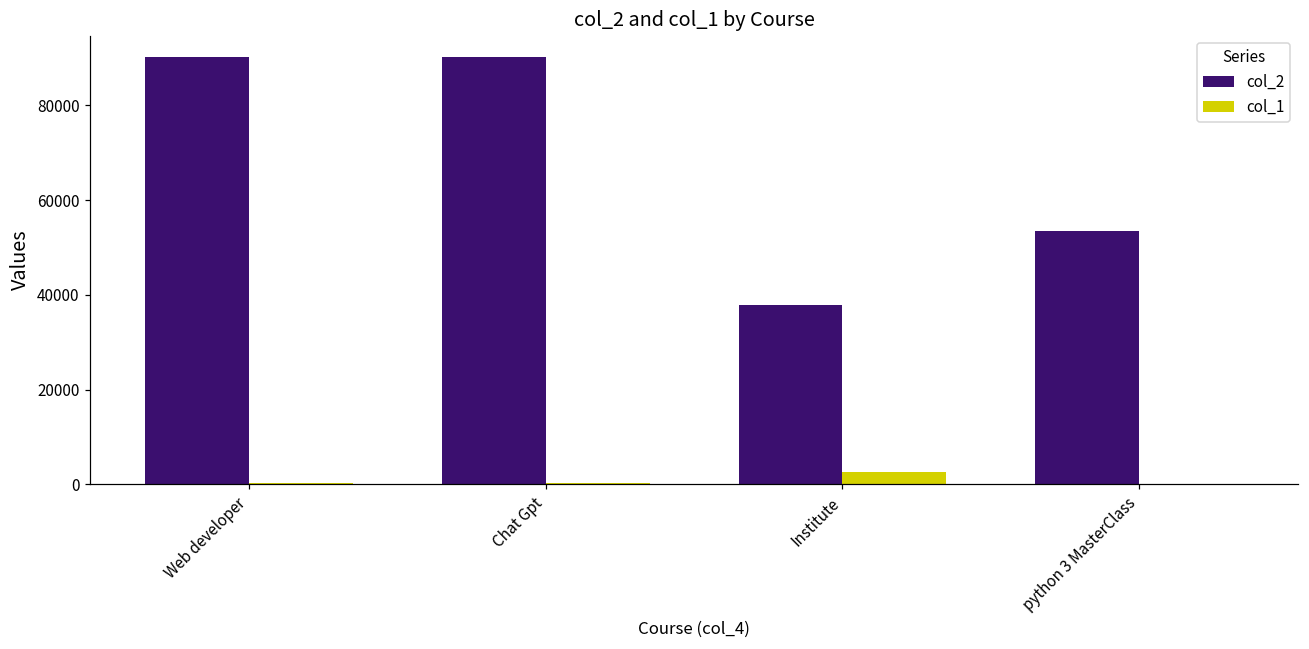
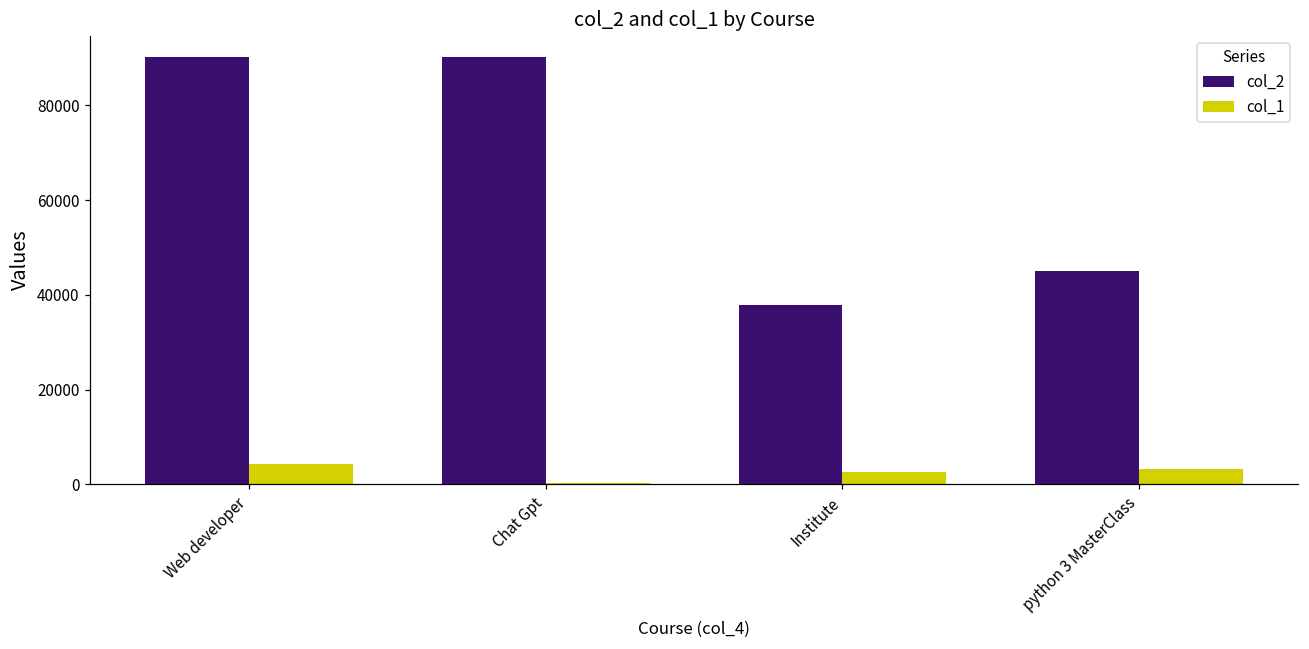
  {
    "col_2": {
      "Web developer": 90000,
      "Chat Gpt": 90000,
      "Institute": 38000,
-     "python 3 MasterClass": 53000
+     "python 3 MasterClass": 45000
    },
    "col_1": {
-     "Web developer": 0,
+     "Web developer": 4000,
      "Institute": 3000,
-     "python 3 MasterClass": 0
+     "python 3 MasterClass": 3000
    }
  }
